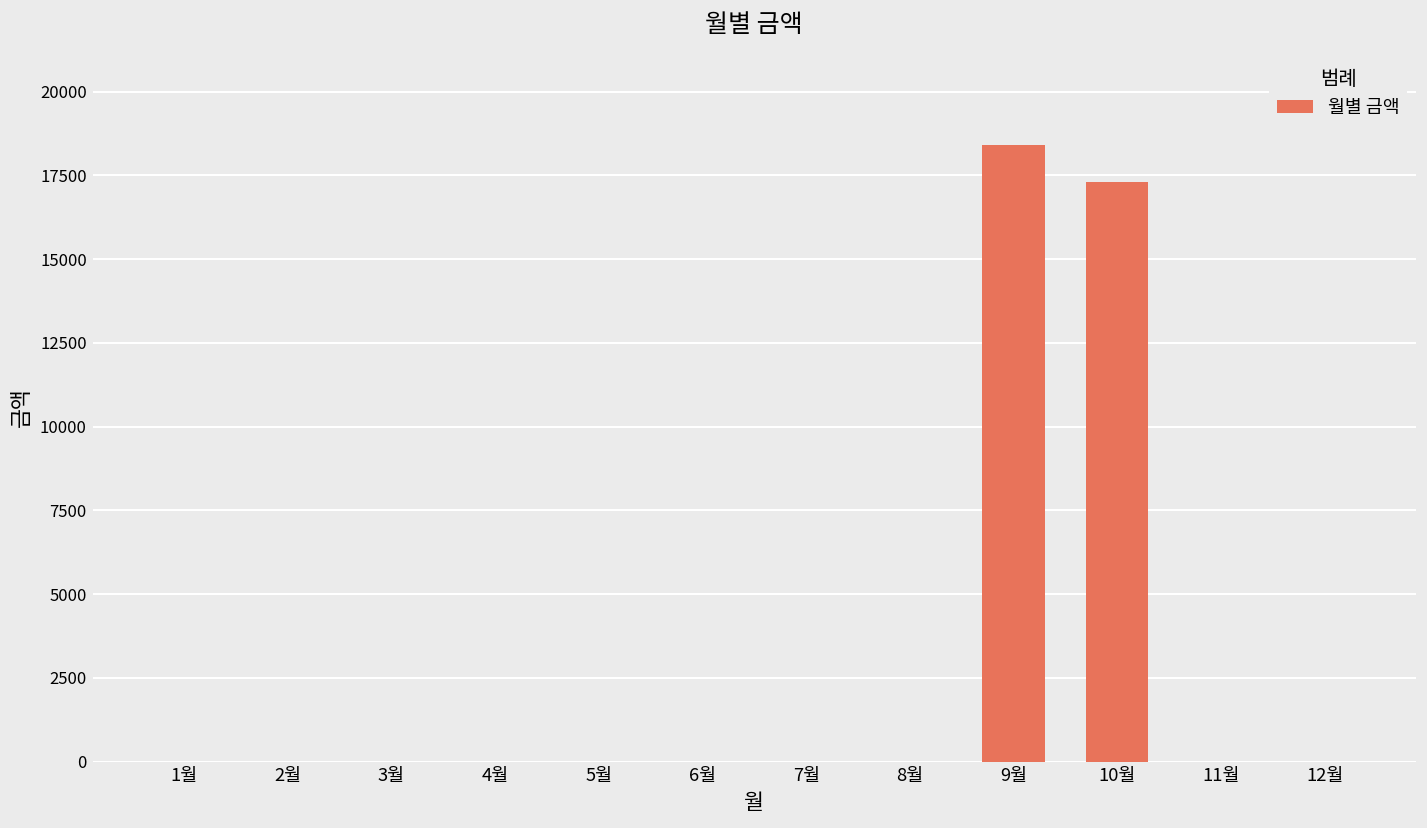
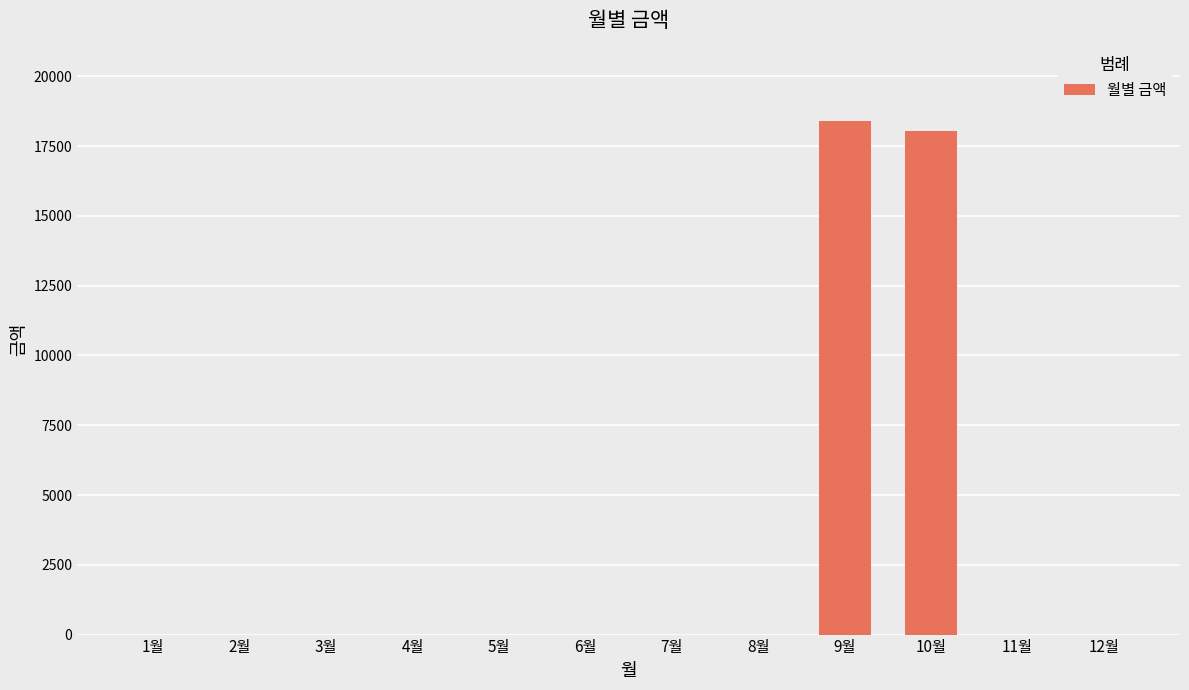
  {
    "1월": 0,
    "2월": 0,
    "3월": 0,
    "4월": 0,
    "5월": 0,
    "6월": 0,
    "7월": 0,
    "8월": 0,
    "9월": 18400,
-   "10월": 17300,
+   "10월": 18000,
    "11월": 0,
    "12월": 0
  }
